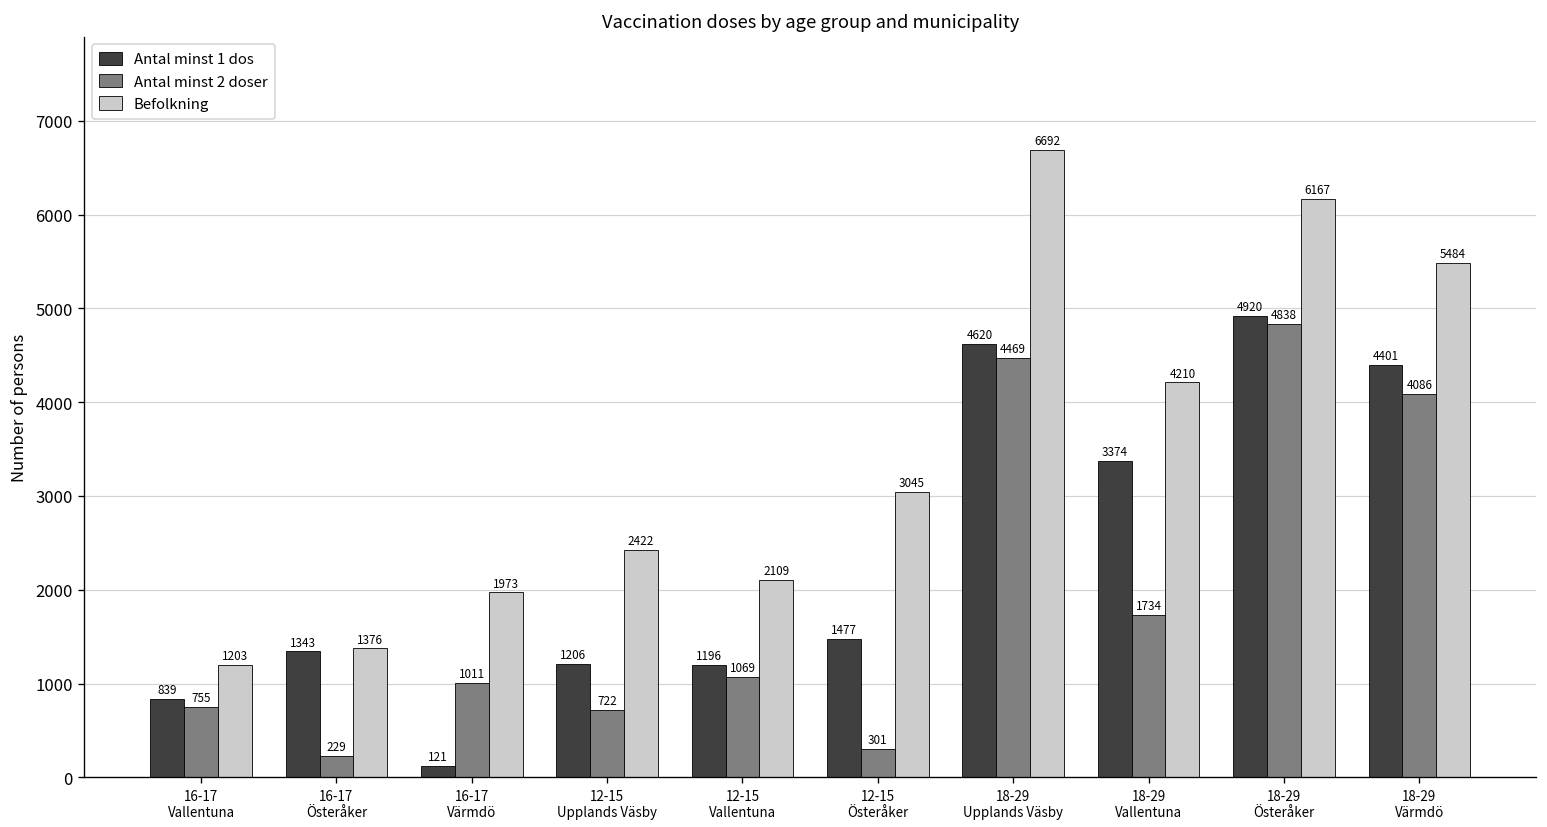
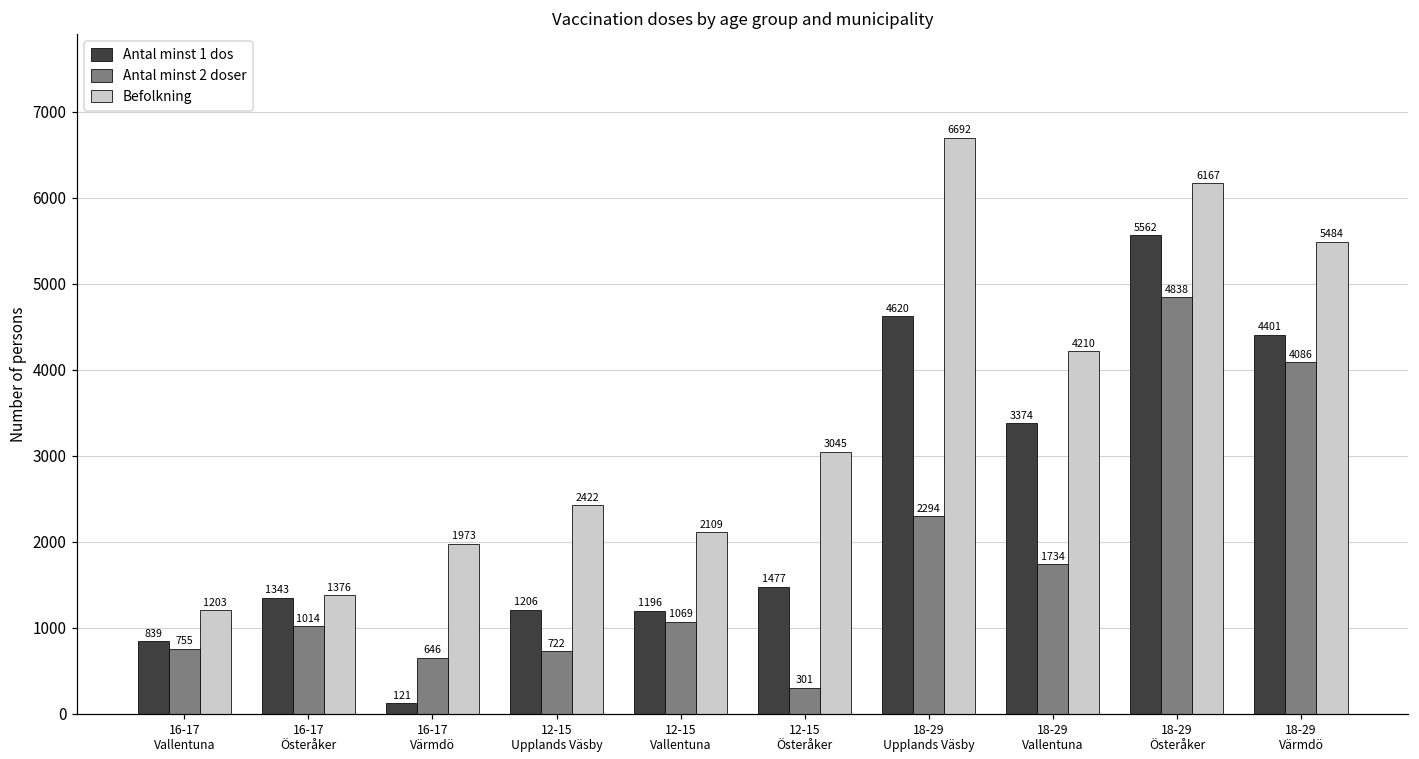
  {
    "Antal minst 1 dos": {
      "16-17 Vallentuna": 839,
      "16-17 Österåker": 1343,
      "16-17 Värmdö": 121,
      "12-15 Upplands Väsby": 1206,
      "12-15 Vallentuna": 1196,
      "12-15 Österåker": 1477,
      "18-29 Upplands Väsby": 4620,
      "18-29 Vallentuna": 3374,
-     "18-29 Österåker": 4920,
+     "18-29 Österåker": 5562,
      "18-29 Värmdö": 4401
    },
    "Antal minst 2 doser": {
      "16-17 Vallentuna": 755,
-     "16-17 Österåker": 229,
-     "16-17 Värmdö": 1011,
+     "16-17 Österåker": 1014,
+     "16-17 Värmdö": 646,
      "12-15 Upplands Väsby": 722,
      "12-15 Vallentuna": 1069,
      "12-15 Österåker": 301,
-     "18-29 Upplands Väsby": 4469,
+     "18-29 Upplands Väsby": 2294,
      "18-29 Vallentuna": 1734,
      "18-29 Österåker": 4838,
      "18-29 Värmdö": 4086
    },
    "Befolkning": {
      "16-17 Vallentuna": 1203,
      "16-17 Österåker": 1376,
      "16-17 Värmdö": 1973,
      "12-15 Upplands Väsby": 2422,
      "12-15 Vallentuna": 2109,
      "12-15 Österåker": 3045,
      "18-29 Upplands Väsby": 6692,
      "18-29 Vallentuna": 4210,
      "18-29 Österåker": 6167,
      "18-29 Värmdö": 5484
    }
  }
